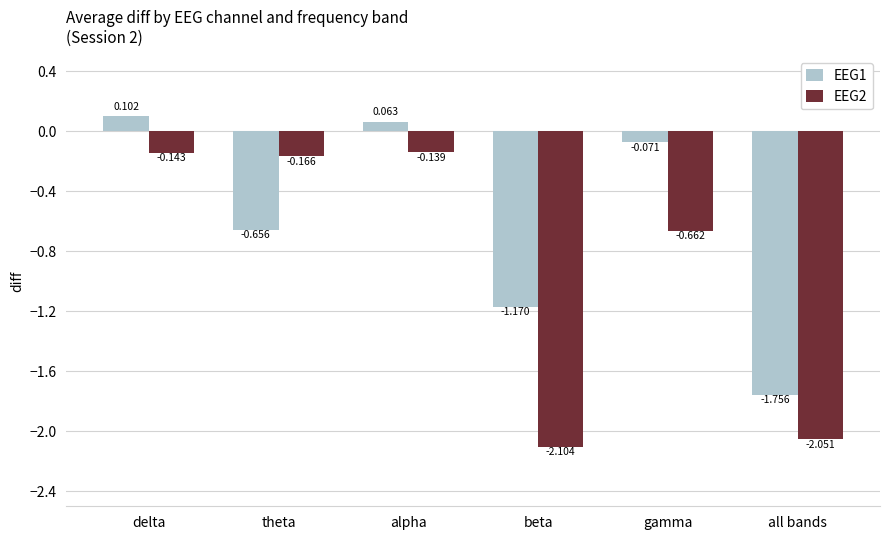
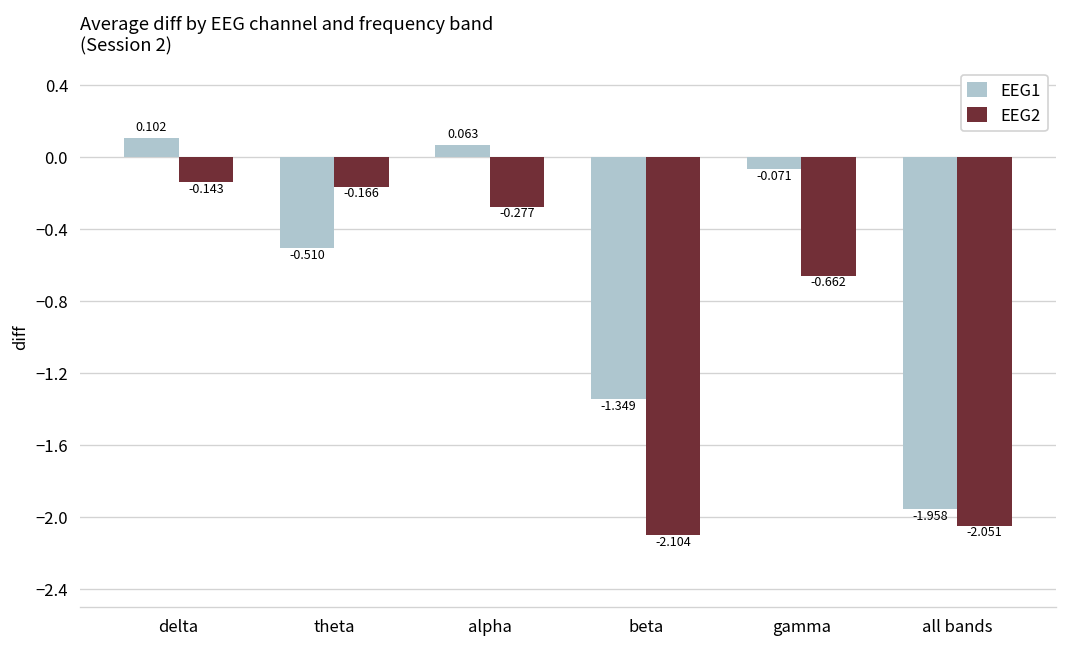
  {
    "EEG1": {
      "delta": 0.102,
-     "theta": -0.656,
+     "theta": -0.510,
      "alpha": 0.063,
-     "beta": -1.170,
+     "beta": -1.349,
      "gamma": -0.071,
-     "all bands": -1.756
+     "all bands": -1.958
    },
    "EEG2": {
      "delta": -0.143,
      "theta": -0.166,
-     "alpha": -0.139,
+     "alpha": -0.277,
      "beta": -2.104,
      "gamma": -0.662,
      "all bands": -2.051
    }
  }
